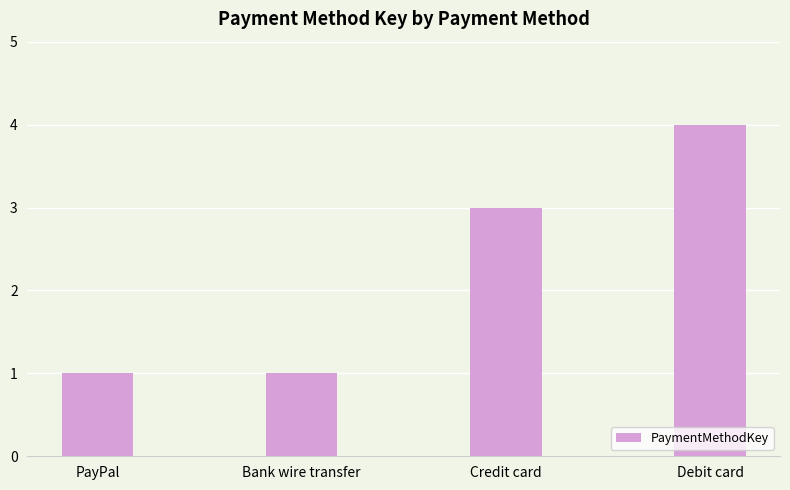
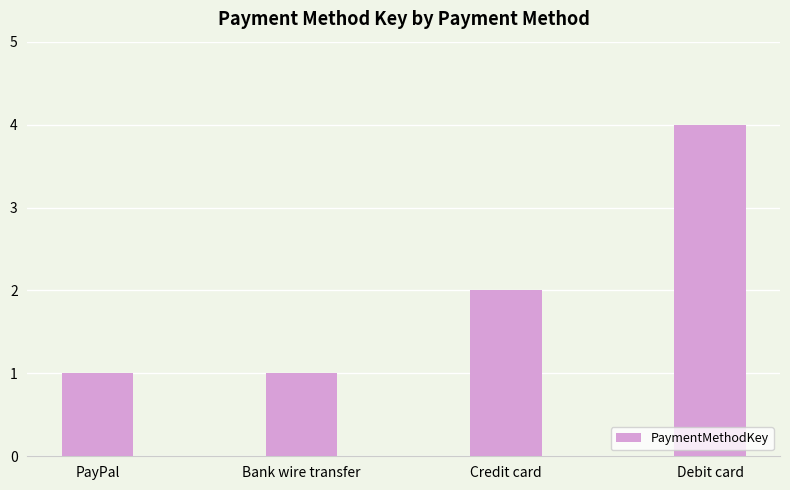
  {
    "PayPal": 1,
    "Bank wire transfer": 1,
-   "Credit card": 3,
+   "Credit card": 2,
    "Debit card": 4
  }
